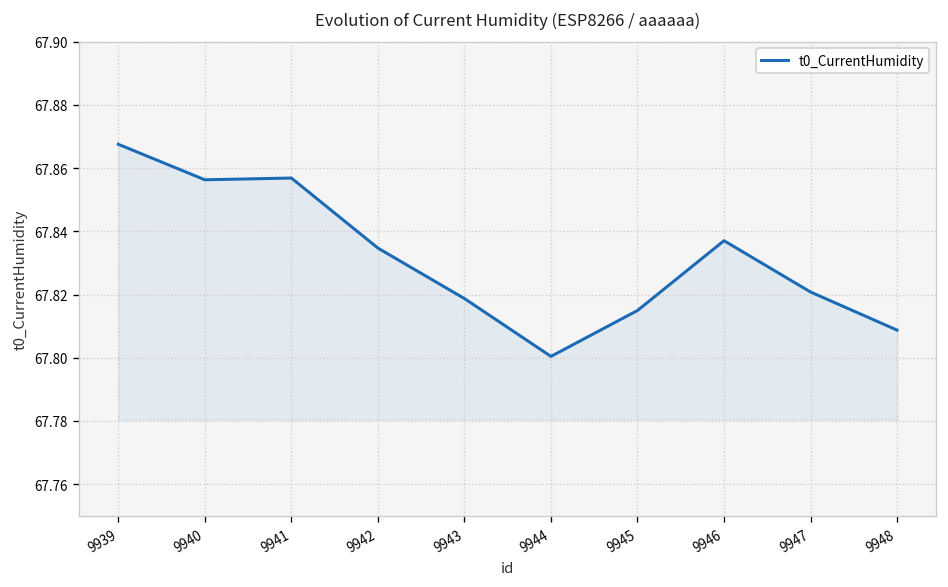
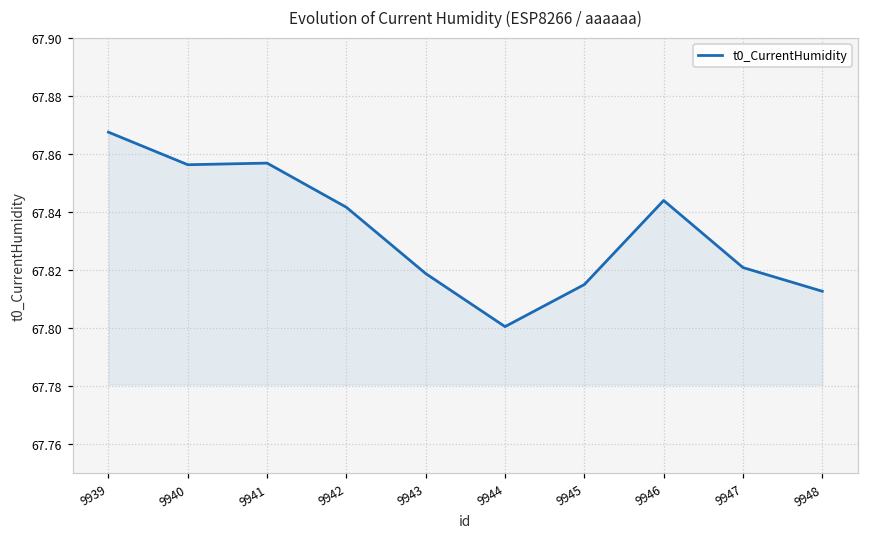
  {
    "9939": 67.868,
    "9940": 67.856,
    "9941": 67.857,
-   "9942": 67.835,
+   "9942": 67.842,
    "9943": 67.819,
    "9944": 67.800,
    "9945": 67.815,
-   "9946": 67.837,
+   "9946": 67.844,
    "9947": 67.821,
-   "9948": 67.809
+   "9948": 67.813
  }
